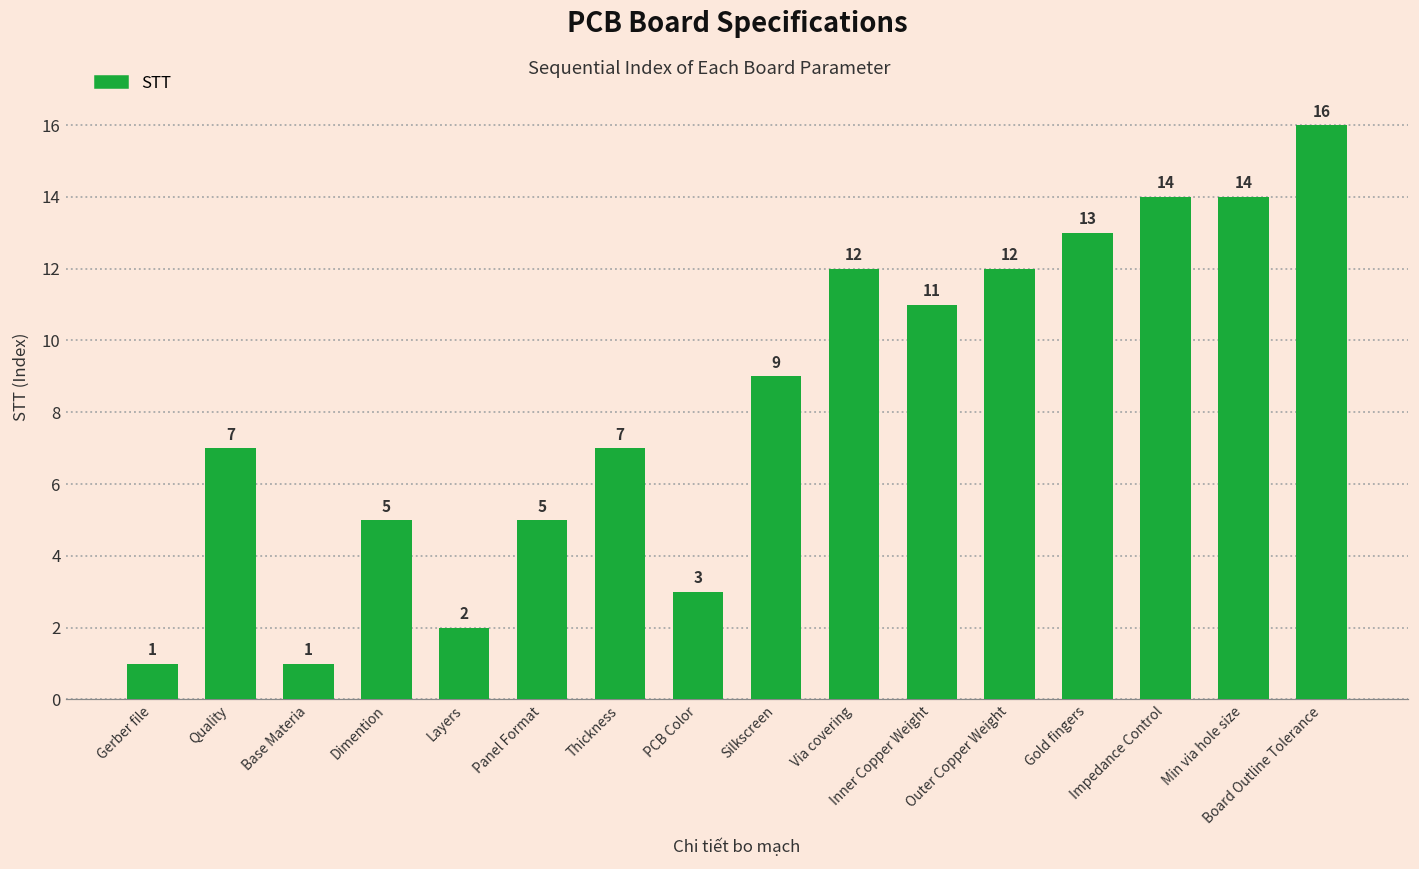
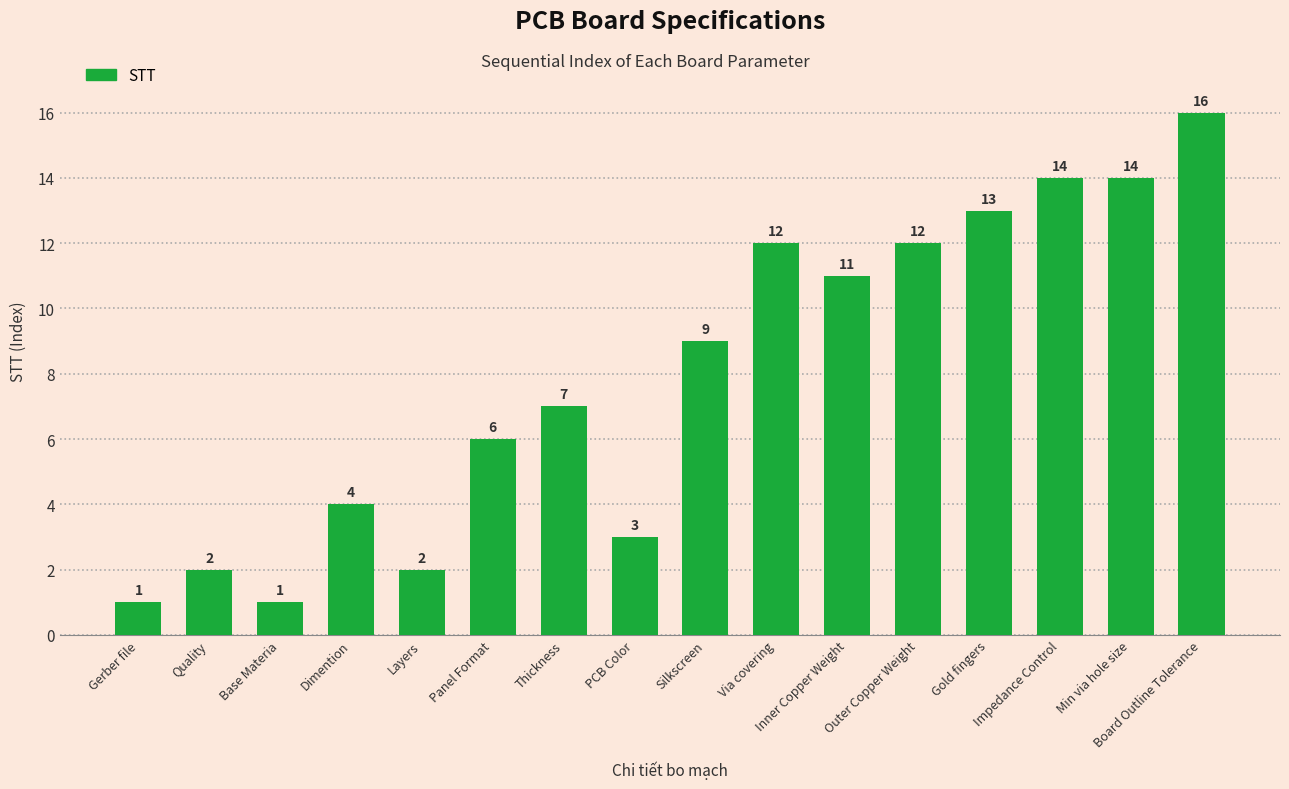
  {
    "Gerber file": 1,
-   "Quality": 7,
+   "Quality": 2,
    "Base Materia": 1,
-   "Dimention": 5,
+   "Dimention": 4,
    "Layers": 2,
-   "Panel Format": 5,
+   "Panel Format": 6,
    "Thickness": 7,
    "PCB Color": 3,
    "Silkscreen": 9,
    "Via covering": 12,
    "Inner Copper Weight": 11,
    "Outer Copper Weight": 12,
    "Gold fingers": 13,
    "Impedance Control": 14,
    "Min via hole size": 14,
    "Board Outline Tolerance": 16
  }
